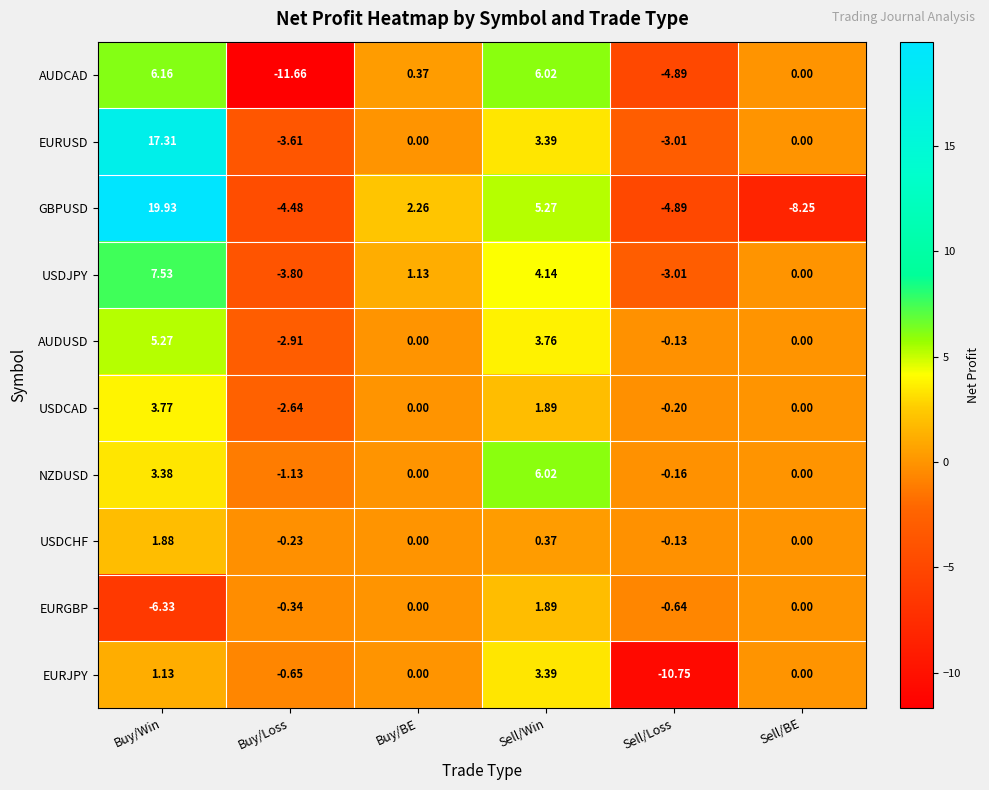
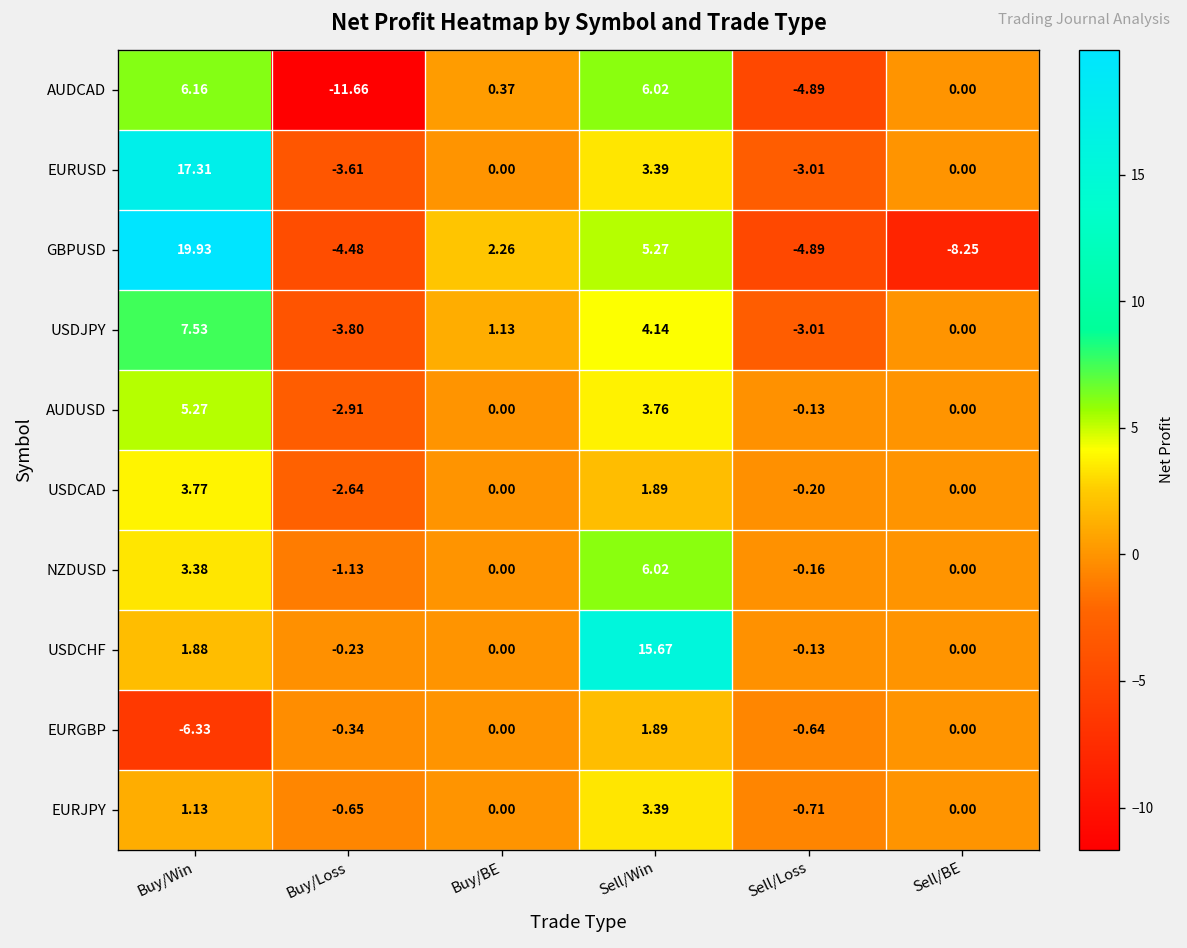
  {
    "AUDCAD": {
      "Buy/Win": 6.16,
      "Buy/Loss": -11.66,
      "Buy/BE": 0.37,
      "Sell/Win": 6.02,
      "Sell/Loss": -4.89,
      "Sell/BE": 0.00
    },
    "EURUSD": {
      "Buy/Win": 17.31,
      "Buy/Loss": -3.61,
      "Buy/BE": 0.00,
      "Sell/Win": 3.39,
      "Sell/Loss": -3.01,
      "Sell/BE": 0.00
    },
    "GBPUSD": {
      "Buy/Win": 19.93,
      "Buy/Loss": -4.48,
      "Buy/BE": 2.26,
      "Sell/Win": 5.27,
      "Sell/Loss": -4.89,
      "Sell/BE": -8.25
    },
    "USDJPY": {
      "Buy/Win": 7.53,
      "Buy/Loss": -3.80,
      "Buy/BE": 1.13,
      "Sell/Win": 4.14,
      "Sell/Loss": -3.01,
      "Sell/BE": 0.00
    },
    "AUDUSD": {
      "Buy/Win": 5.27,
      "Buy/Loss": -2.91,
      "Buy/BE": 0.00,
      "Sell/Win": 3.76,
      "Sell/Loss": -0.13,
      "Sell/BE": 0.00
    },
    "USDCAD": {
      "Buy/Win": 3.77,
      "Buy/Loss": -2.64,
      "Buy/BE": 0.00,
      "Sell/Win": 1.89,
      "Sell/Loss": -0.20,
      "Sell/BE": 0.00
    },
    "NZDUSD": {
      "Buy/Win": 3.38,
      "Buy/Loss": -1.13,
      "Buy/BE": 0.00,
      "Sell/Win": 6.02,
      "Sell/Loss": -0.16,
      "Sell/BE": 0.00
    },
    "USDCHF": {
      "Buy/Win": 1.88,
      "Buy/Loss": -0.23,
      "Buy/BE": 0.00,
-     "Sell/Win": 0.37,
+     "Sell/Win": 15.67,
      "Sell/Loss": -0.13,
      "Sell/BE": 0.00
    },
    "EURGBP": {
      "Buy/Win": -6.33,
      "Buy/Loss": -0.34,
      "Buy/BE": 0.00,
      "Sell/Win": 1.89,
      "Sell/Loss": -0.64,
      "Sell/BE": 0.00
    },
    "EURJPY": {
      "Buy/Win": 1.13,
      "Buy/Loss": -0.65,
      "Buy/BE": 0.00,
      "Sell/Win": 3.39,
-     "Sell/Loss": -10.75,
+     "Sell/Loss": -0.71,
      "Sell/BE": 0.00
    }
  }
